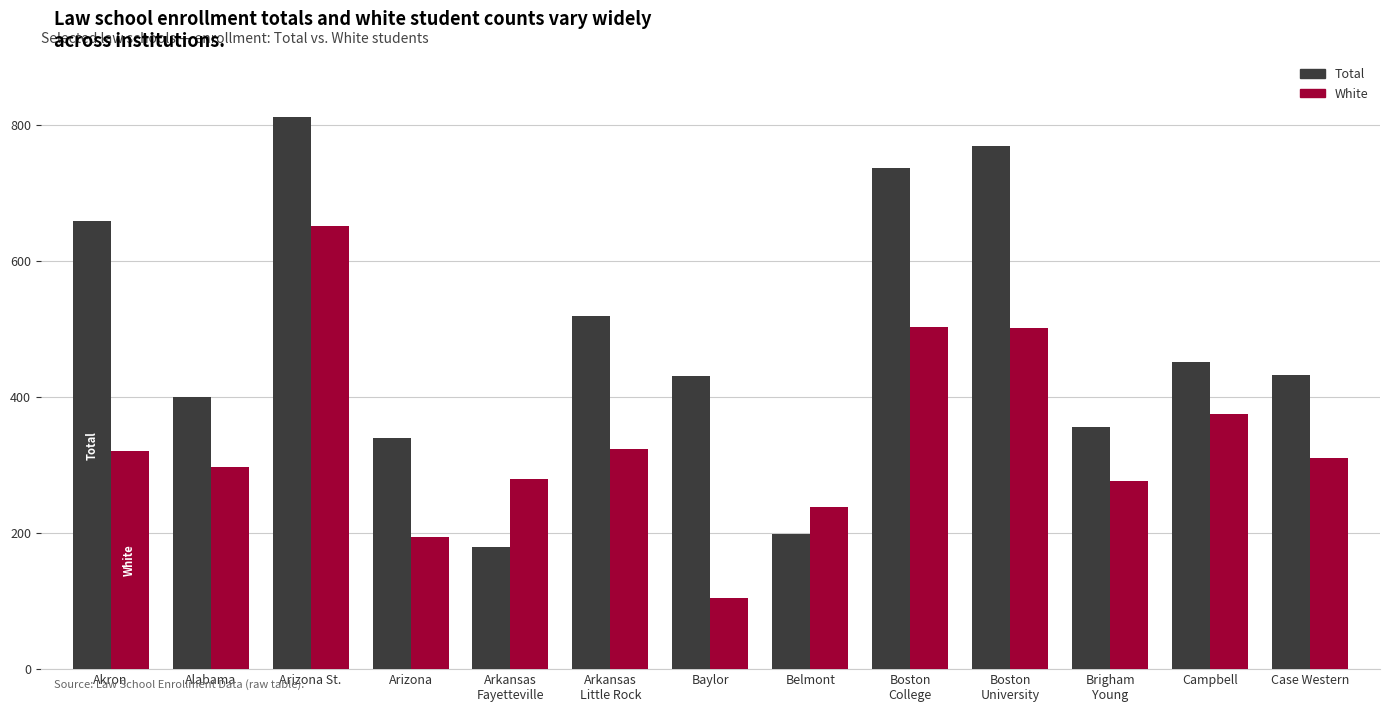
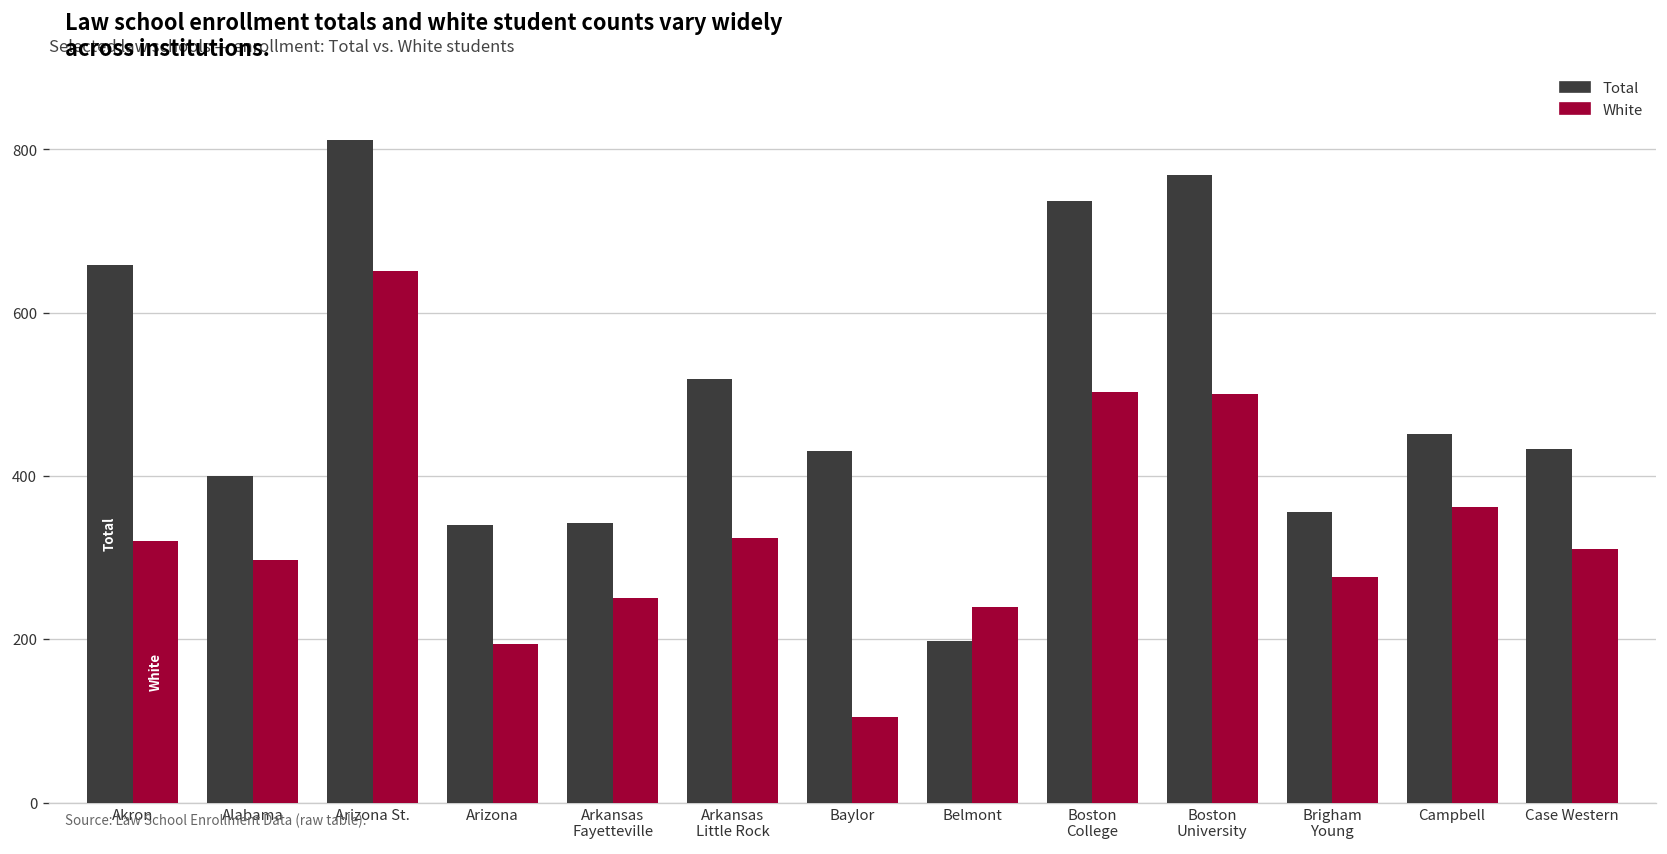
  {
    "Total": {
      "Akron": 660,
      "Alabama": 400,
      "Arizona St.": 810,
      "Arizona": 340,
-     "Arkansas Fayetteville": 180,
+     "Arkansas Fayetteville": 340,
      "Arkansas Little Rock": 520,
      "Baylor": 430,
      "Belmont": 200,
      "Boston College": 740,
      "Boston University": 770,
      "Brigham Young": 360,
      "Campbell": 450,
      "Case Western": 430
    },
    "White": {
      "Akron": 320,
      "Alabama": 300,
      "Arizona St.": 650,
      "Arizona": 190,
-     "Arkansas Fayetteville": 280,
+     "Arkansas Fayetteville": 250,
      "Arkansas Little Rock": 320,
      "Baylor": 110,
      "Belmont": 240,
      "Boston College": 500,
      "Boston University": 500,
      "Brigham Young": 280,
-     "Campbell": 380,
+     "Campbell": 360,
      "Case Western": 310
    }
  }
